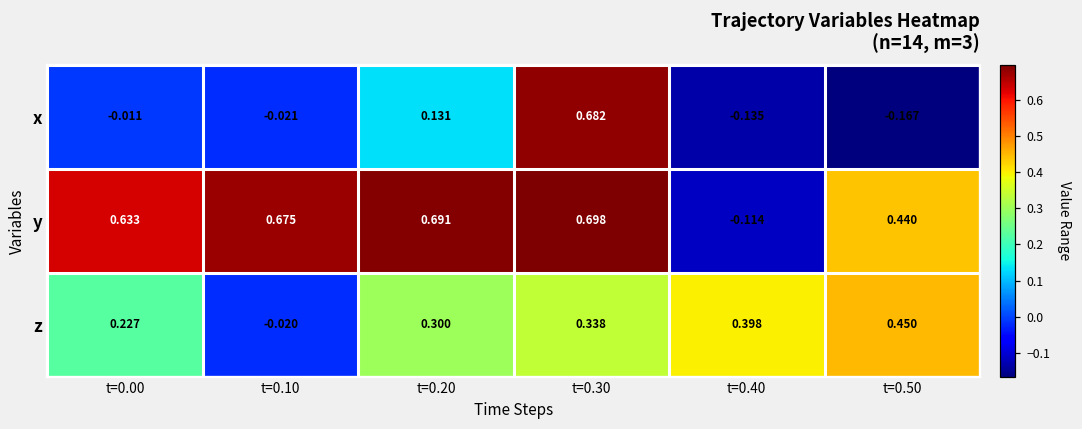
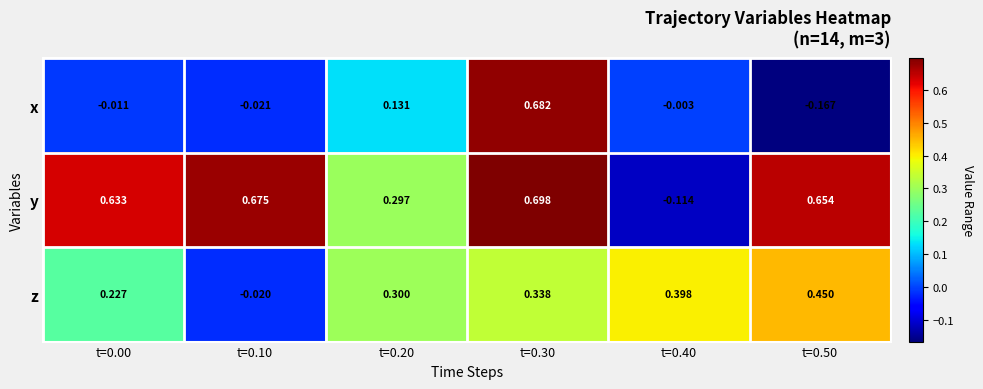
  {
    "x": {
      "t=0.00": -0.011,
      "t=0.10": -0.021,
      "t=0.20": 0.131,
      "t=0.30": 0.682,
-     "t=0.40": -0.135,
+     "t=0.40": -0.003,
      "t=0.50": -0.167
    },
    "y": {
      "t=0.00": 0.633,
      "t=0.10": 0.675,
-     "t=0.20": 0.691,
+     "t=0.20": 0.297,
      "t=0.30": 0.698,
      "t=0.40": -0.114,
-     "t=0.50": 0.440
+     "t=0.50": 0.654
    },
    "z": {
      "t=0.00": 0.227,
      "t=0.10": -0.020,
      "t=0.20": 0.300,
      "t=0.30": 0.338,
      "t=0.40": 0.398,
      "t=0.50": 0.450
    }
  }
